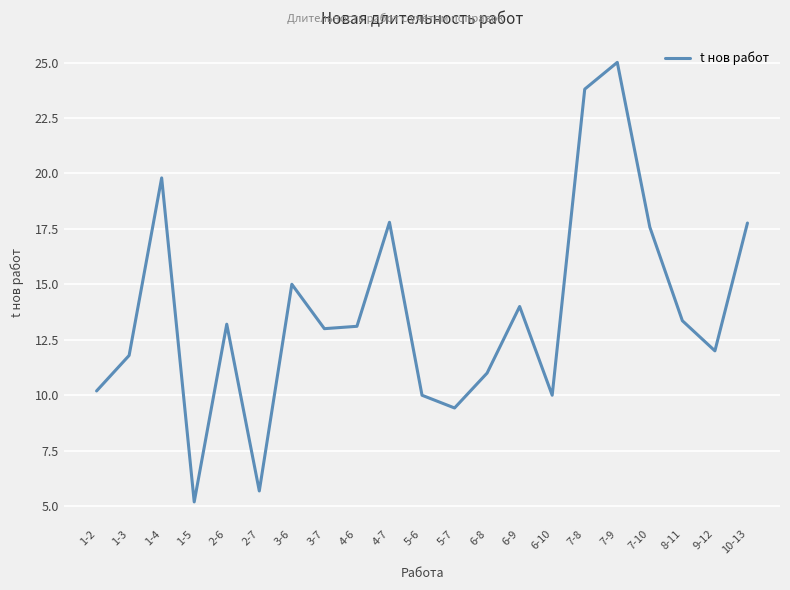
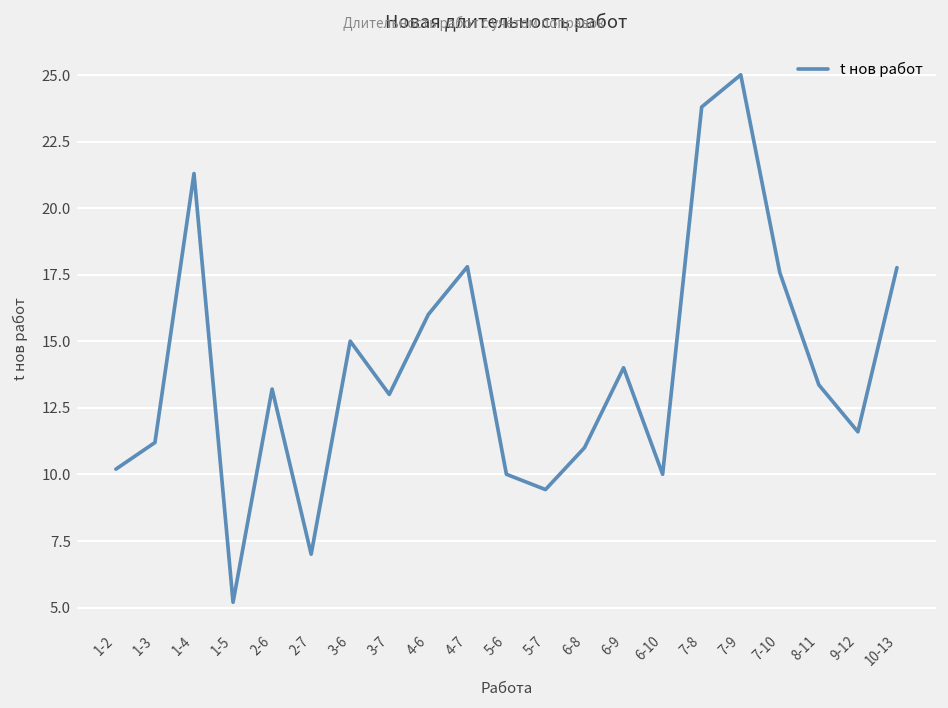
  {
    "1-2": 10.2,
-   "1-3": 11.8,
-   "1-4": 19.8,
+   "1-3": 11.2,
+   "1-4": 21.3,
    "1-5": 5.2,
    "2-6": 13.2,
-   "2-7": 5.7,
+   "2-7": 7.0,
    "3-6": 15.0,
    "3-7": 13.0,
-   "4-6": 13.1,
+   "4-6": 16.0,
    "4-7": 17.8,
    "5-6": 10.0,
    "5-7": 9.4,
    "6-8": 11.0,
    "6-9": 14.0,
    "6-10": 10.0,
    "7-8": 23.8,
    "7-9": 25.0,
    "7-10": 17.6,
    "8-11": 13.4,
-   "9-12": 12.0,
+   "9-12": 11.6,
    "10-13": 17.8
  }
